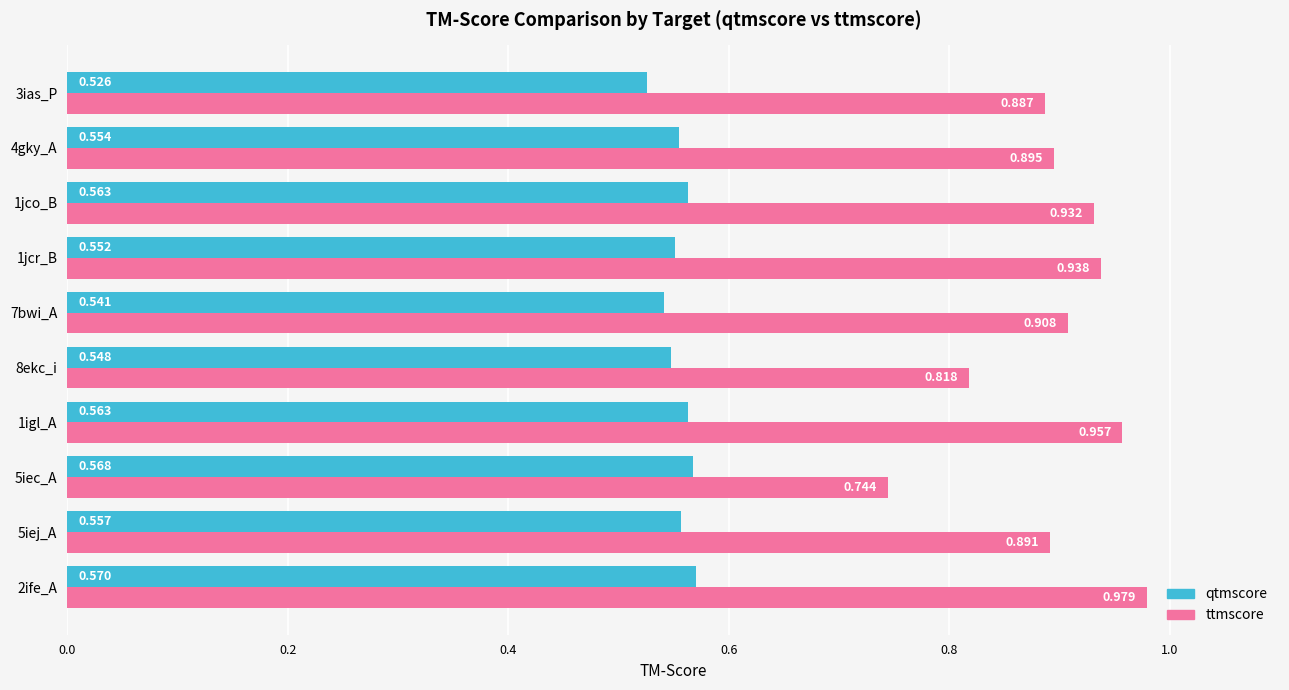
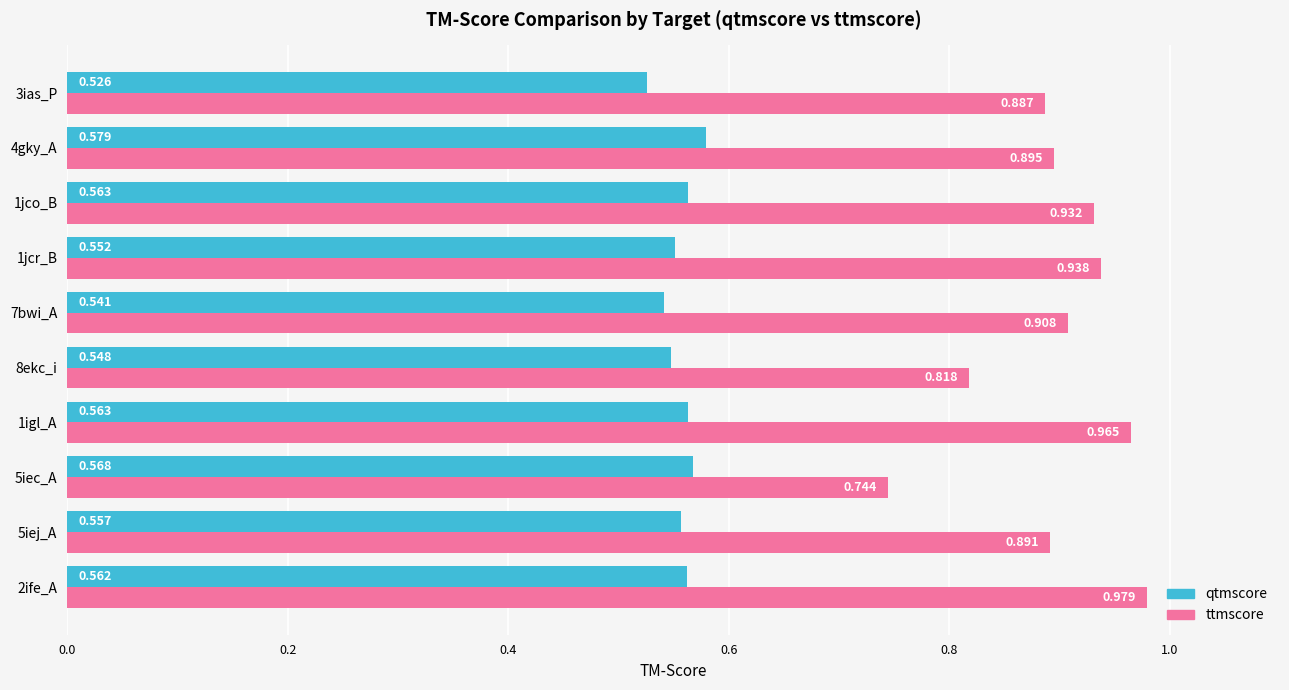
  {
    "qtmscore": {
      "3ias_P": 0.526,
-     "4gky_A": 0.554,
+     "4gky_A": 0.579,
      "1jco_B": 0.563,
      "1jcr_B": 0.552,
      "7bwi_A": 0.541,
      "8ekc_i": 0.548,
      "1igl_A": 0.563,
      "5iec_A": 0.568,
      "5iej_A": 0.557,
-     "2ife_A": 0.570
+     "2ife_A": 0.562
    },
    "ttmscore": {
      "3ias_P": 0.887,
      "4gky_A": 0.895,
      "1jco_B": 0.932,
      "1jcr_B": 0.938,
      "7bwi_A": 0.908,
      "8ekc_i": 0.818,
-     "1igl_A": 0.957,
+     "1igl_A": 0.965,
      "5iec_A": 0.744,
      "5iej_A": 0.891,
      "2ife_A": 0.979
    }
  }
